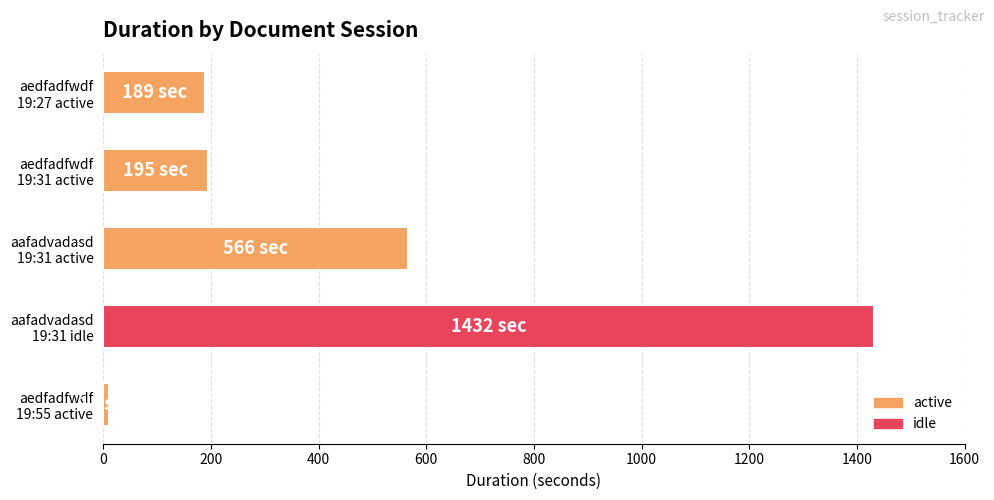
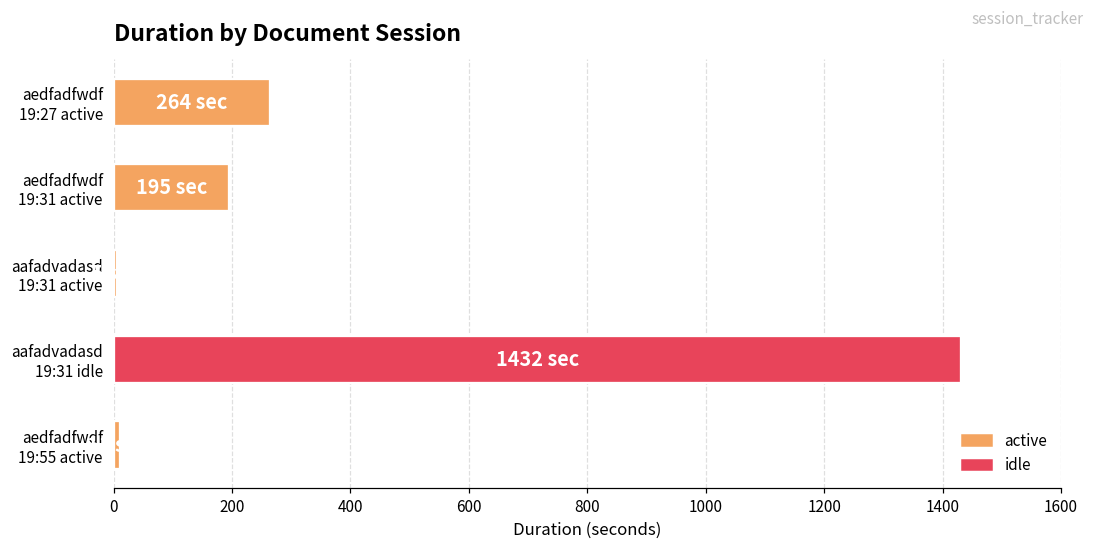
  {
-   "aedfadfwdf 19:27 active": 189,
+   "aedfadfwdf 19:27 active": 264,
    "aedfadfwdf 19:31 active": 195,
-   "aafadvadasd 19:31 active": 570,
+   "aafadvadasd 19:31 active": 10,
    "aafadvadasd 19:31 idle": 1432
  }
